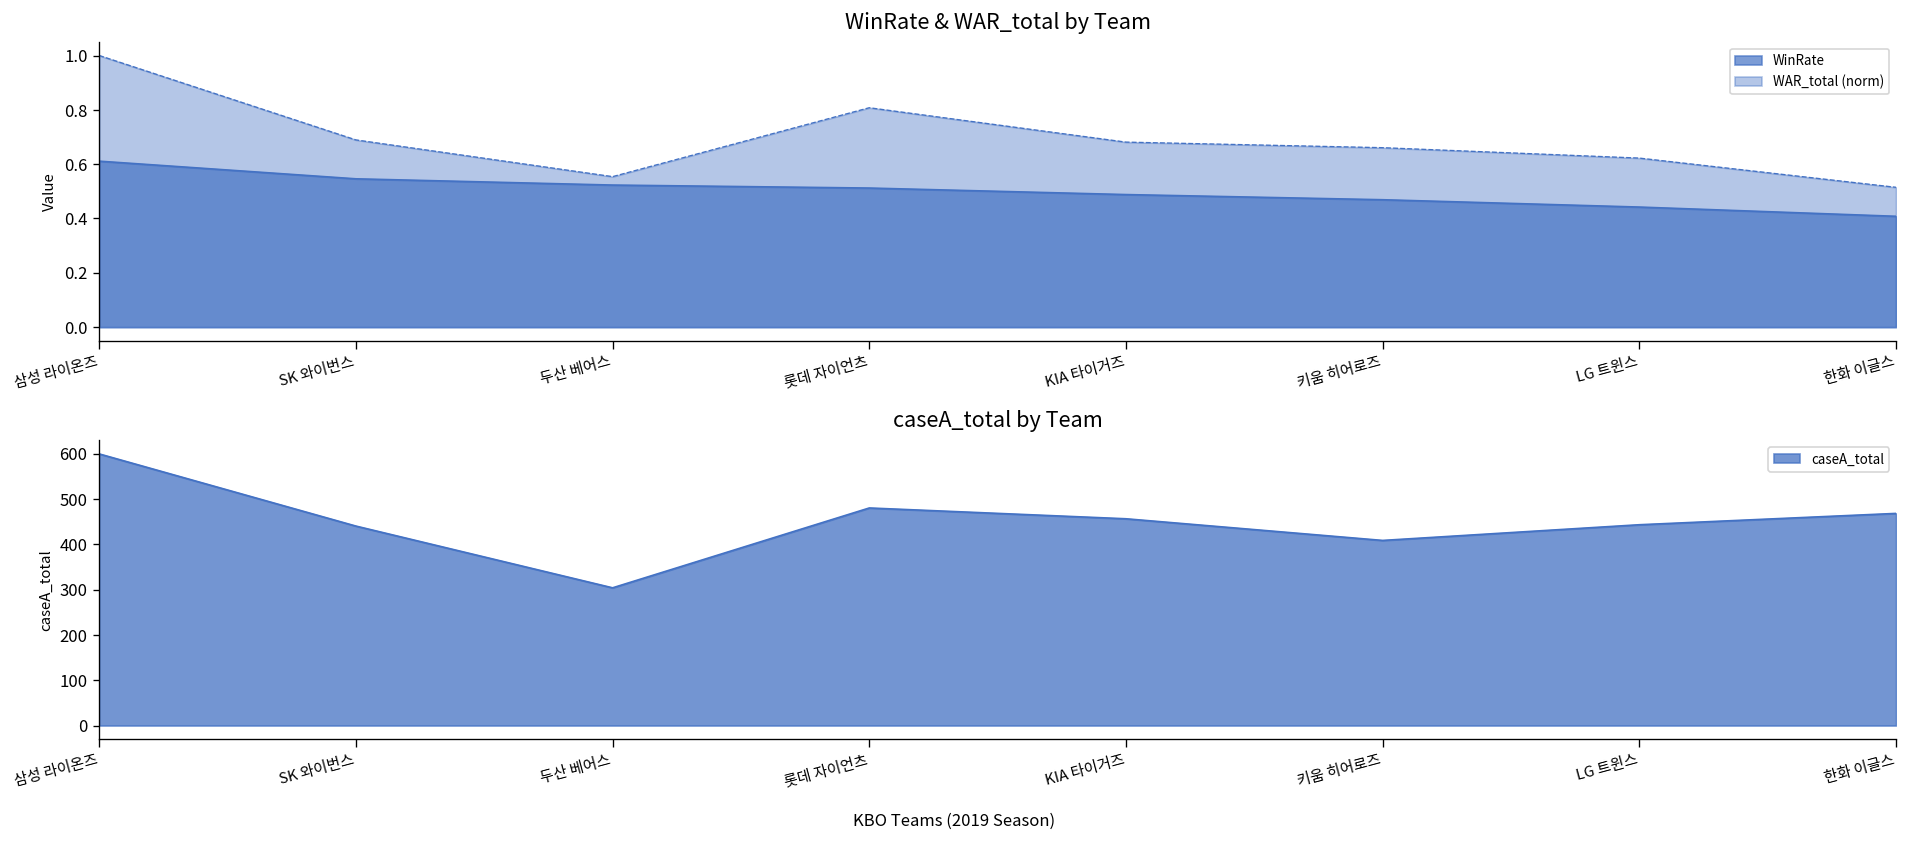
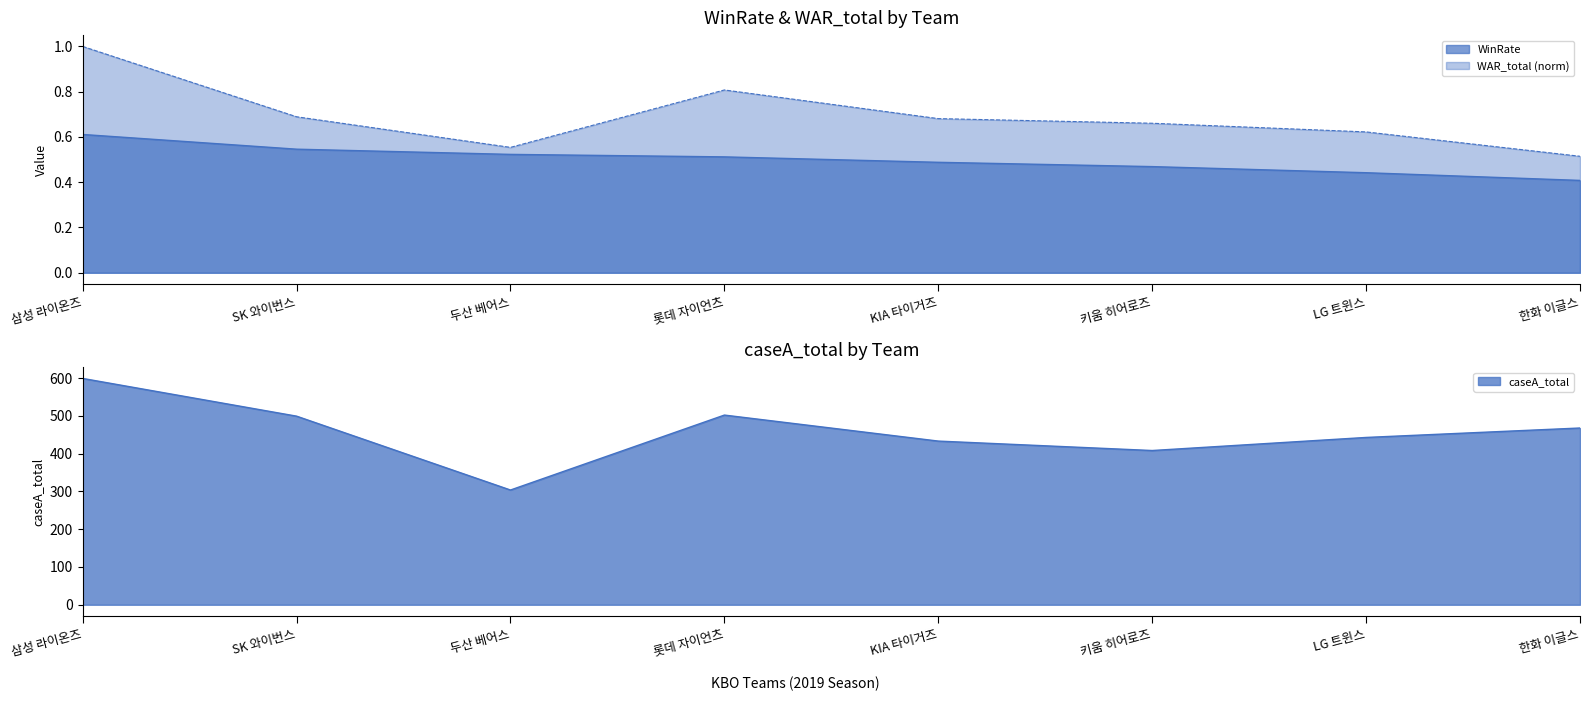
  {
    "caseA_total by Team": {
      "삼성 라이온즈": 600,
-     "SK 와이번스": 440,
+     "SK 와이번스": 500,
      "두산 베어스": 300,
-     "롯데 자이언츠": 480,
-     "KIA 타이거즈": 460,
+     "롯데 자이언츠": 500,
+     "KIA 타이거즈": 430,
      "키움 히어로즈": 410,
      "LG 트윈스": 440,
      "한화 이글스": 470
    }
  }
